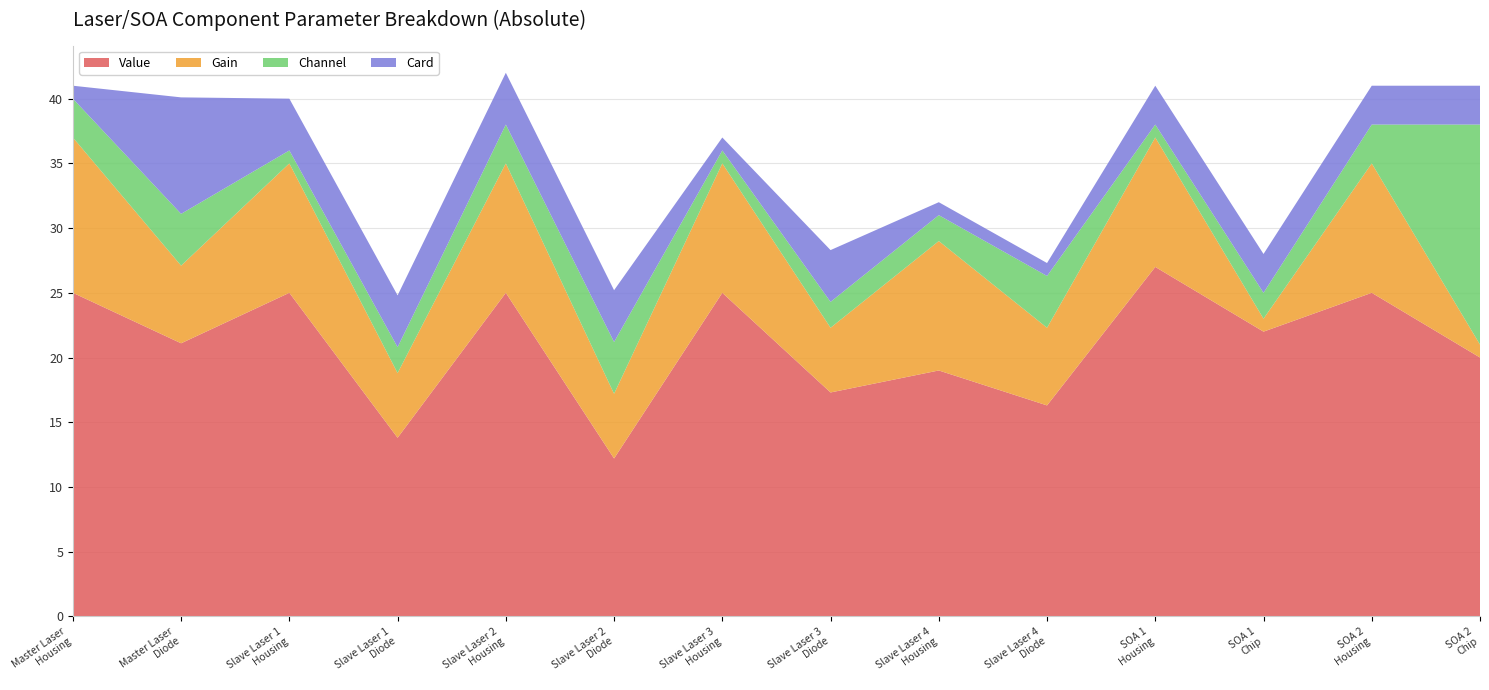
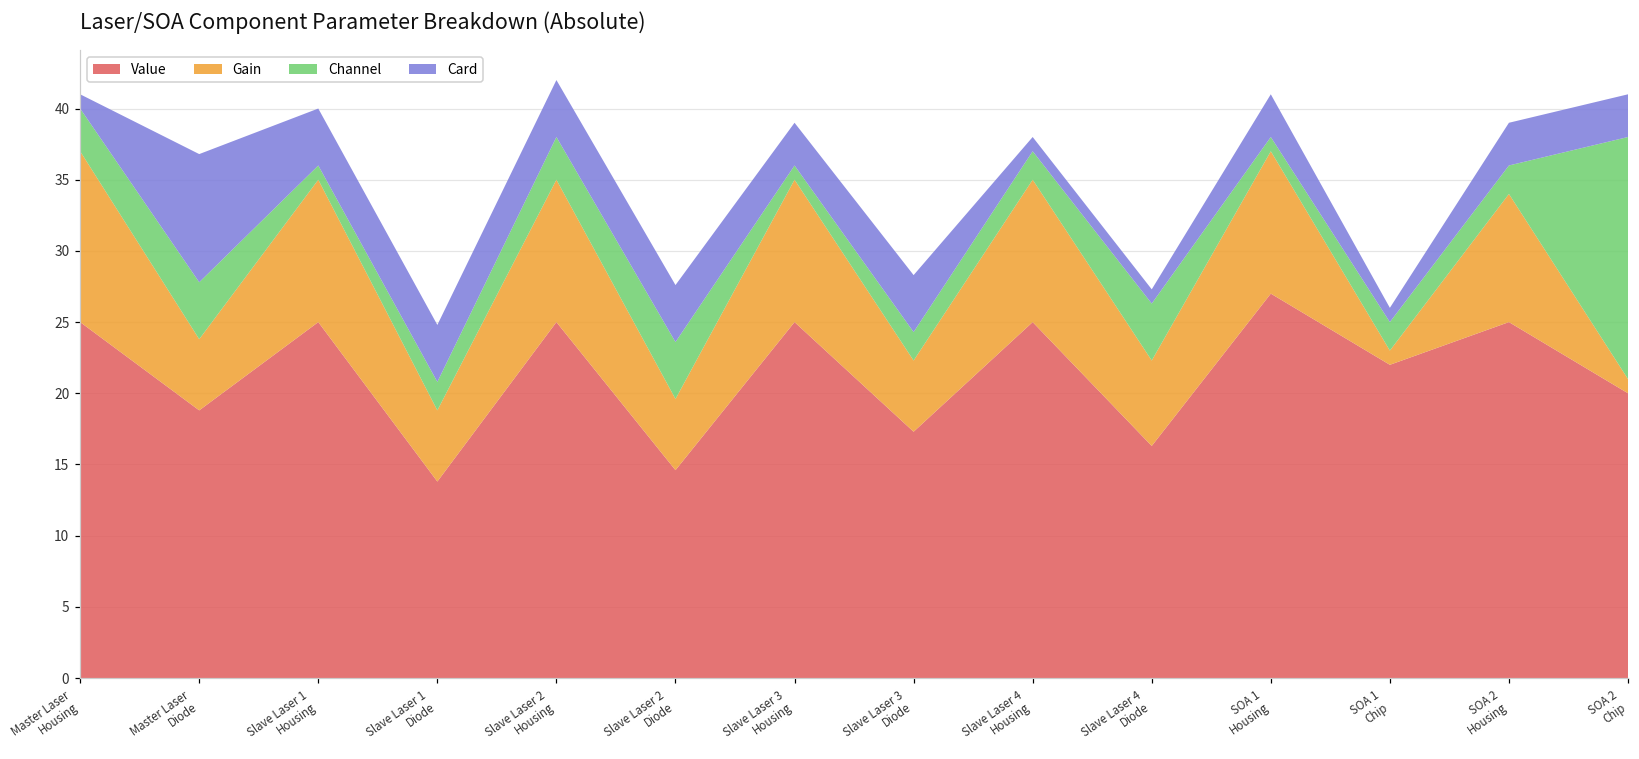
  {
    "Value": {
      "Master Laser Housing": 25.0,
-     "Master Laser Diode": 21.1,
+     "Master Laser Diode": 18.8,
      "Slave Laser 1 Housing": 25.0,
      "Slave Laser 1 Diode": 13.8,
      "Slave Laser 2 Housing": 25.0,
-     "Slave Laser 2 Diode": 12.2,
+     "Slave Laser 2 Diode": 14.6,
      "Slave Laser 3 Housing": 25.0,
      "Slave Laser 3 Diode": 17.3,
-     "Slave Laser 4 Housing": 19,
+     "Slave Laser 4 Housing": 25,
      "Slave Laser 4 Diode": 16.3,
      "SOA 1 Housing": 27.0,
      "SOA 1 Chip": 22.0,
      "SOA 2 Housing": 25.0,
      "SOA 2 Chip": 20.0
    },
    "Gain": {
      "Master Laser Housing": 12,
-     "Master Laser Diode": 6,
+     "Master Laser Diode": 5,
      "Slave Laser 1 Housing": 10,
      "Slave Laser 1 Diode": 5,
      "Slave Laser 2 Housing": 10,
      "Slave Laser 2 Diode": 5,
      "Slave Laser 3 Housing": 10,
      "Slave Laser 3 Diode": 5,
      "Slave Laser 4 Housing": 10,
      "Slave Laser 4 Diode": 6,
      "SOA 1 Housing": 10,
      "SOA 1 Chip": 1,
-     "SOA 2 Housing": 10,
+     "SOA 2 Housing": 9,
      "SOA 2 Chip": 1
    },
    "Channel": {
      "Master Laser Housing": 3,
      "Master Laser Diode": 4,
      "Slave Laser 1 Housing": 1,
      "Slave Laser 1 Diode": 2,
      "Slave Laser 2 Housing": 3,
      "Slave Laser 2 Diode": 4,
      "Slave Laser 3 Housing": 1,
      "Slave Laser 3 Diode": 2,
      "Slave Laser 4 Housing": 2,
      "Slave Laser 4 Diode": 4,
      "SOA 1 Housing": 1,
      "SOA 1 Chip": 2,
-     "SOA 2 Housing": 3,
+     "SOA 2 Housing": 2,
      "SOA 2 Chip": 17
    },
    "Card": {
      "Master Laser Housing": 1,
      "Master Laser Diode": 9,
      "Slave Laser 1 Housing": 4,
      "Slave Laser 1 Diode": 4,
      "Slave Laser 2 Housing": 4,
      "Slave Laser 2 Diode": 4,
-     "Slave Laser 3 Housing": 1,
+     "Slave Laser 3 Housing": 3,
      "Slave Laser 3 Diode": 4,
      "Slave Laser 4 Housing": 1,
      "Slave Laser 4 Diode": 1,
      "SOA 1 Housing": 3,
-     "SOA 1 Chip": 3,
+     "SOA 1 Chip": 1,
      "SOA 2 Housing": 3,
      "SOA 2 Chip": 3
    }
  }
